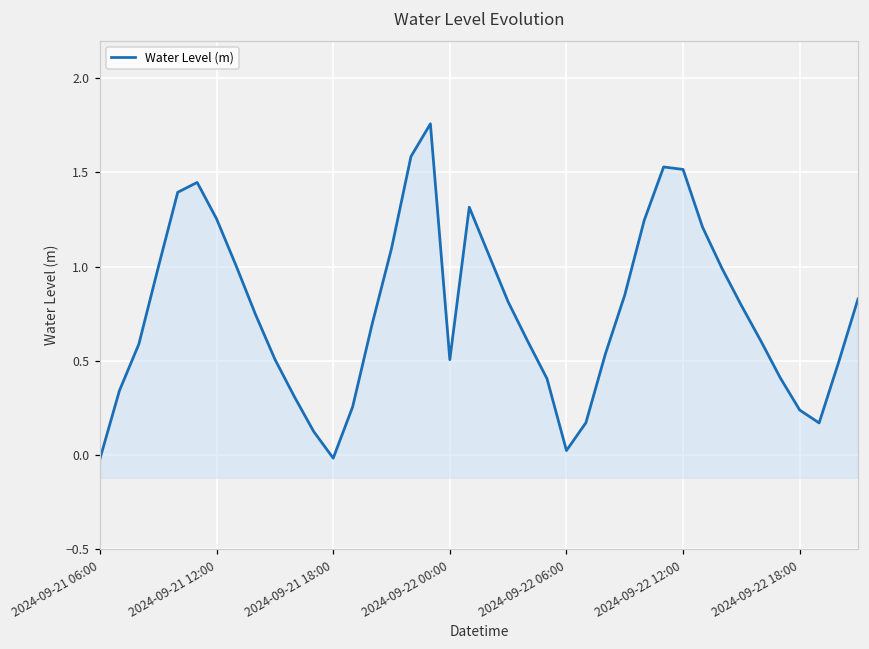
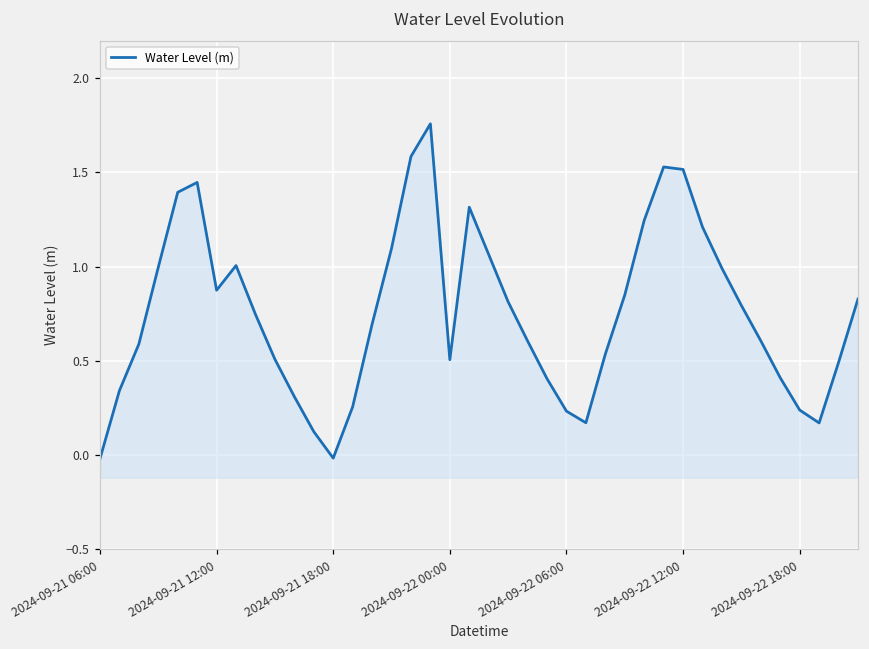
  {
    "2024-09-21 06:00": -0.02,
-   "2024-09-21 12:00": 1.25,
+   "2024-09-21 12:00": 0.87,
    "2024-09-21 18:00": -0.02,
    "2024-09-22 00:00": 0.51,
-   "2024-09-22 06:00": 0.02,
+   "2024-09-22 06:00": 0.23,
    "2024-09-22 12:00": 1.52,
    "2024-09-22 18:00": 0.24
  }
